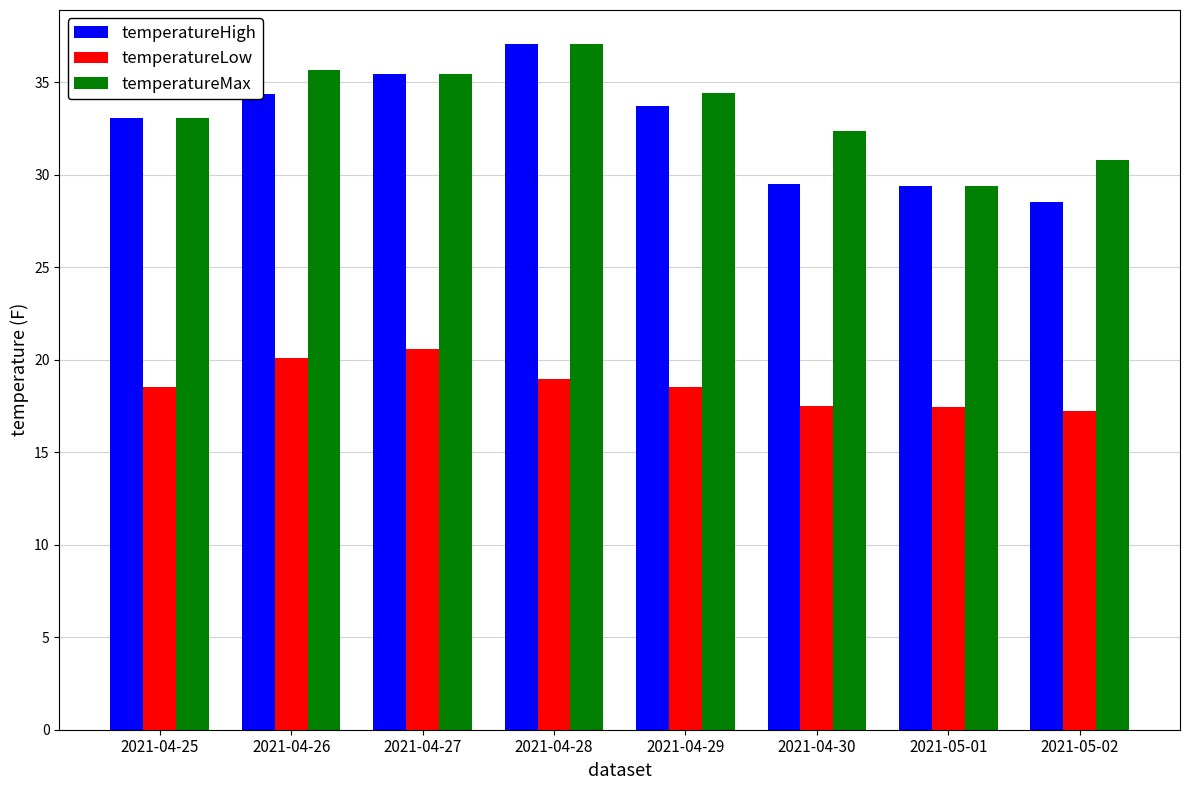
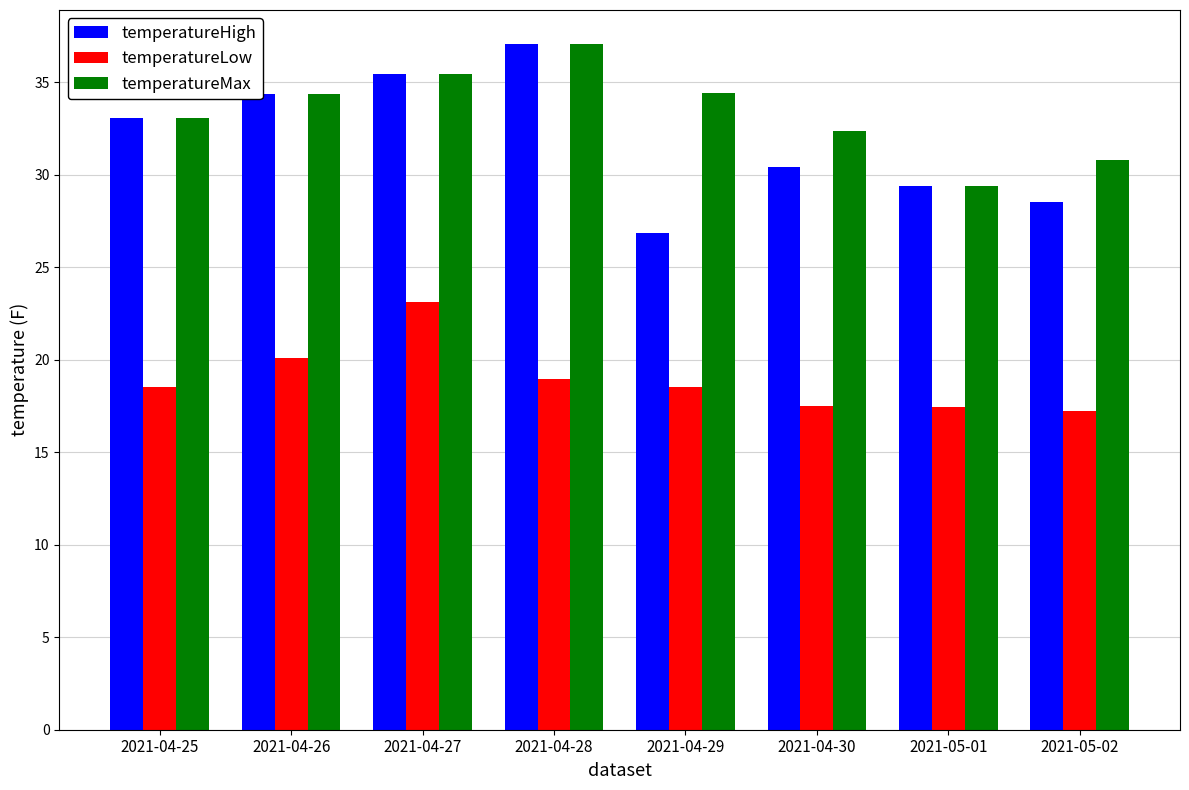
  {
    "temperatureHigh": {
      "2021-04-25": 33.0,
      "2021-04-27": 35.5,
      "2021-04-28": 37.1,
-     "2021-04-29": 33.7,
-     "2021-04-30": 29.5,
+     "2021-04-29": 26.9,
+     "2021-04-30": 30.4,
      "2021-05-01": 29.4,
      "2021-05-02": 28.5
    },
    "temperatureLow": {
      "2021-04-25": 18.5,
      "2021-04-26": 20.1,
-     "2021-04-27": 20.6,
+     "2021-04-27": 23.1,
      "2021-04-28": 19.0,
      "2021-04-29": 18.5,
      "2021-04-30": 17.5,
      "2021-05-01": 17.4,
      "2021-05-02": 17.2
    },
    "temperatureMax": {
      "2021-04-25": 33.0,
-     "2021-04-26": 35.7,
+     "2021-04-26": 34.4,
      "2021-04-27": 35.5,
      "2021-04-28": 37.1,
      "2021-04-29": 34.4,
      "2021-04-30": 32.4,
      "2021-05-01": 29.4,
      "2021-05-02": 30.8
    }
  }
